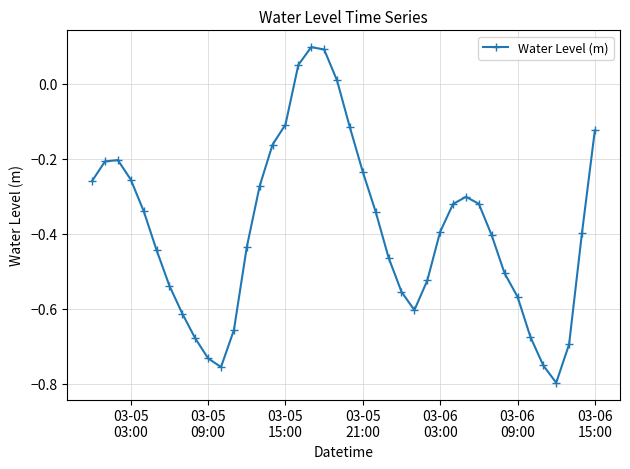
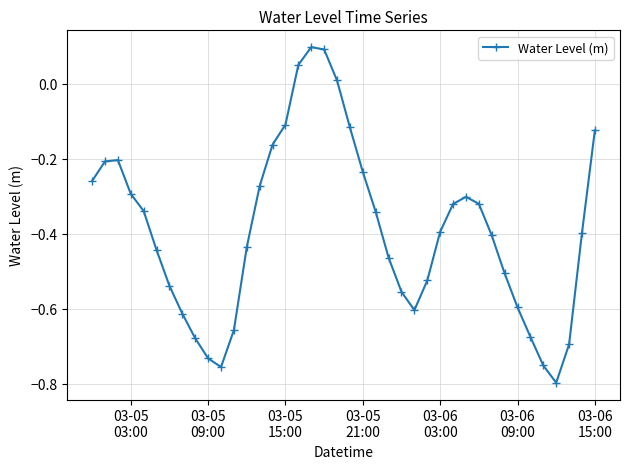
  {
-   "03-05 03:00": -0.26,
+   "03-05 03:00": -0.29,
    "03-05 09:00": -0.73,
    "03-05 15:00": -0.11,
    "03-05 21:00": -0.24,
    "03-06 03:00": -0.40,
-   "03-06 09:00": -0.57,
+   "03-06 09:00": -0.60,
    "03-06 15:00": -0.12
  }
